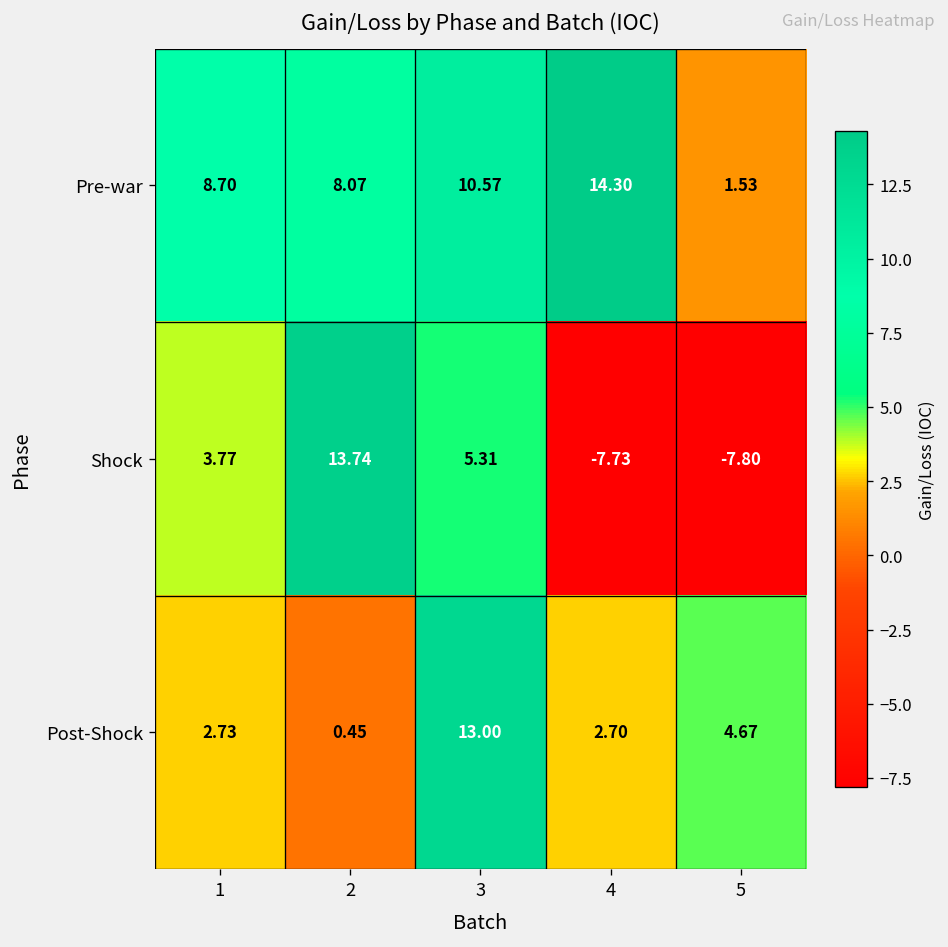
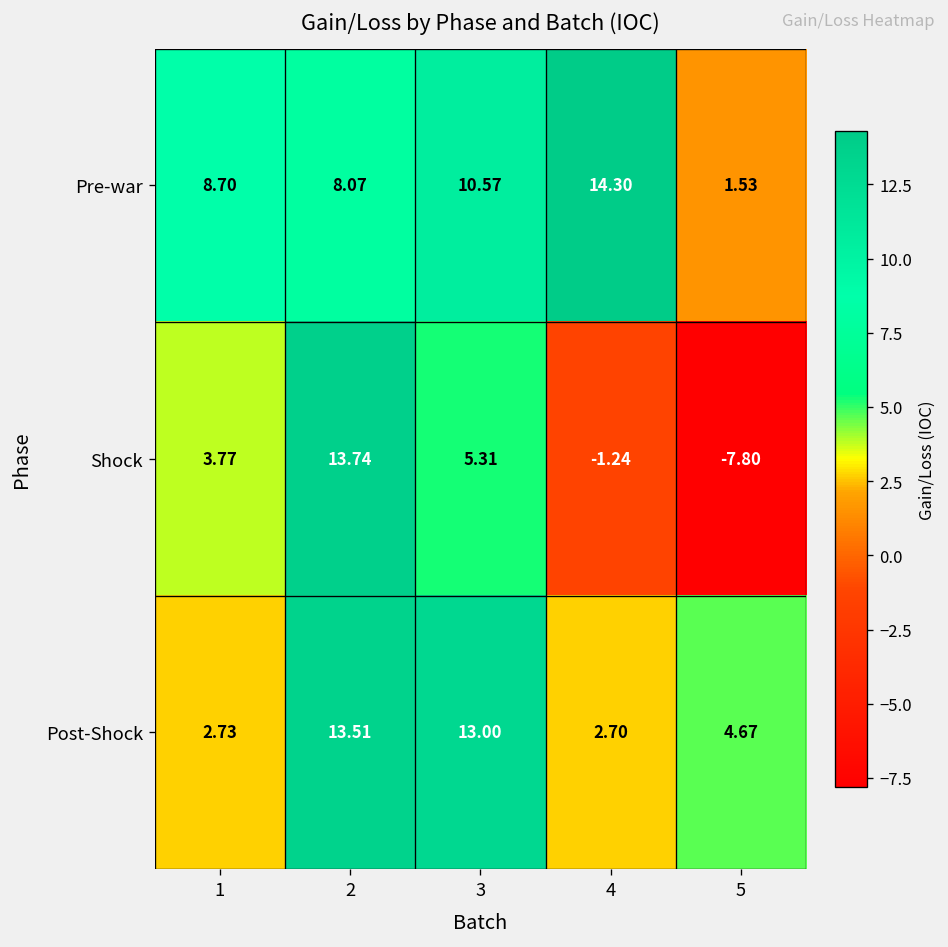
  {
    "Pre-war": {
      "1": 8.70,
      "2": 8.07,
      "3": 10.57,
      "4": 14.30,
      "5": 1.53
    },
    "Shock": {
      "1": 3.77,
      "2": 13.74,
      "3": 5.31,
-     "4": -7.73,
+     "4": -1.24,
      "5": -7.80
    },
    "Post-Shock": {
      "1": 2.73,
-     "2": 0.45,
+     "2": 13.51,
      "3": 13.00,
      "4": 2.70,
      "5": 4.67
    }
  }
